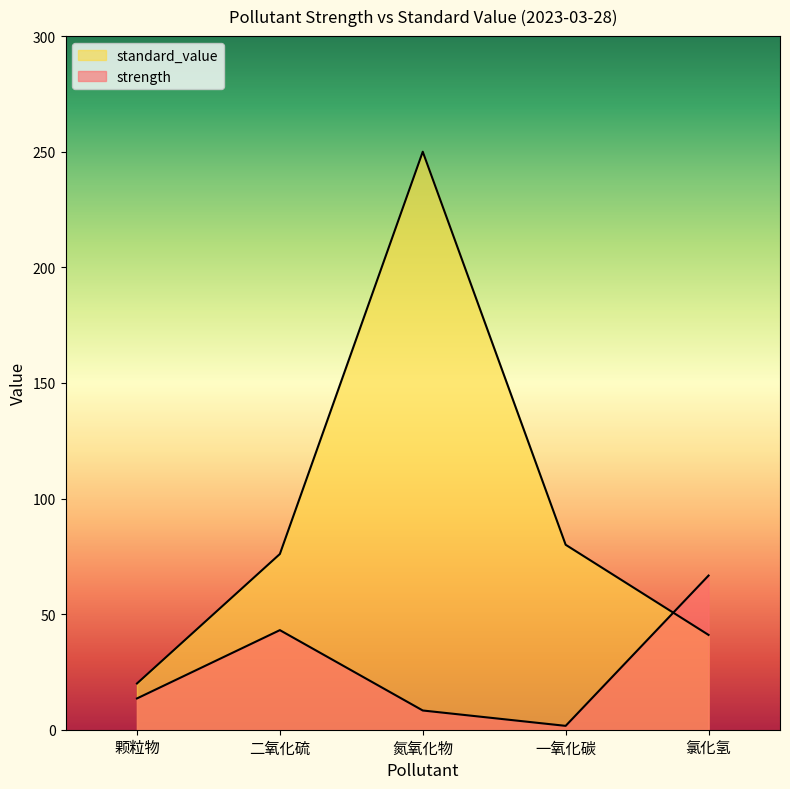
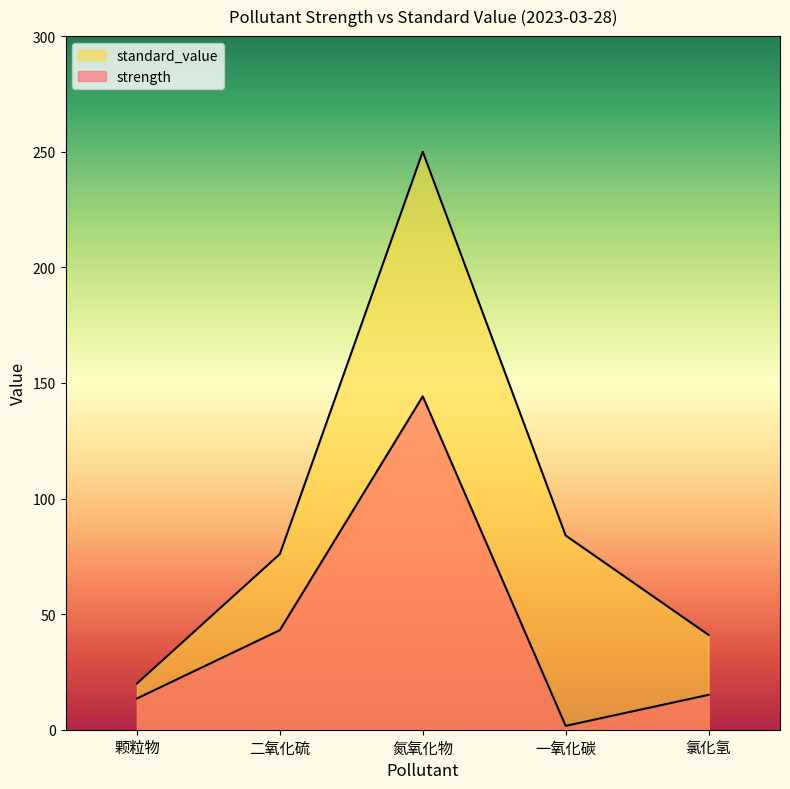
  {
    "standard_value": {
      "颗粒物": 20,
      "二氧化硫": 76,
      "氮氧化物": 250,
-     "一氧化碳": 80,
+     "一氧化碳": 84,
      "氯化氢": 41
    },
    "strength": {
      "颗粒物": 14,
      "二氧化硫": 43,
-     "氮氧化物": 8,
+     "氮氧化物": 144,
      "一氧化碳": 2,
-     "氯化氢": 67
+     "氯化氢": 15
    }
  }
